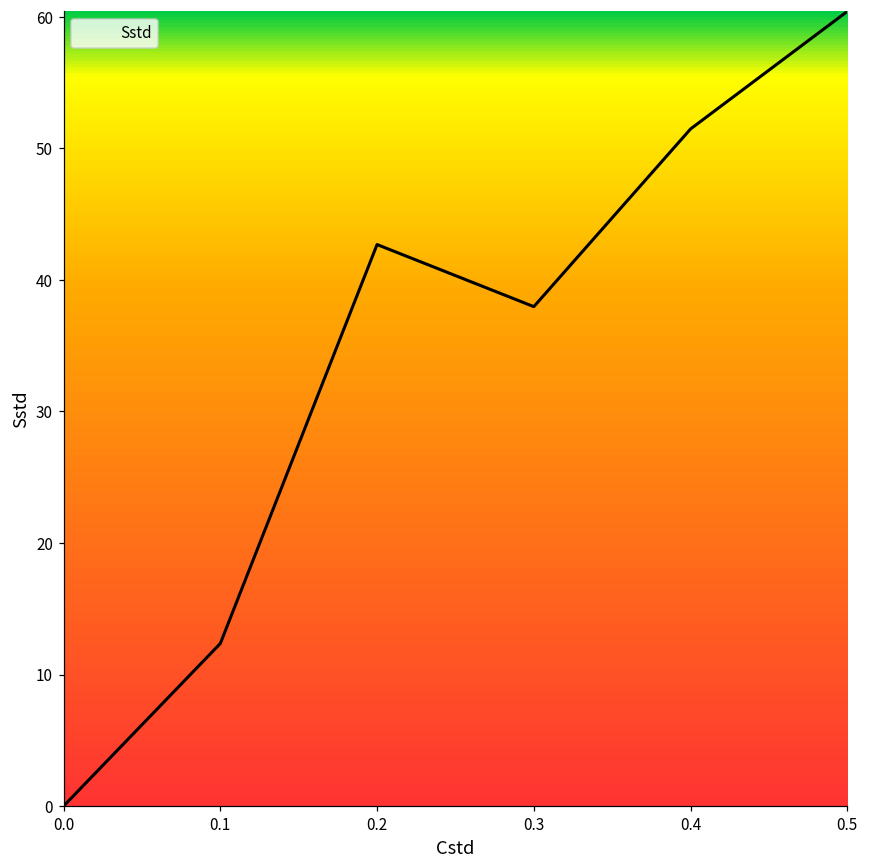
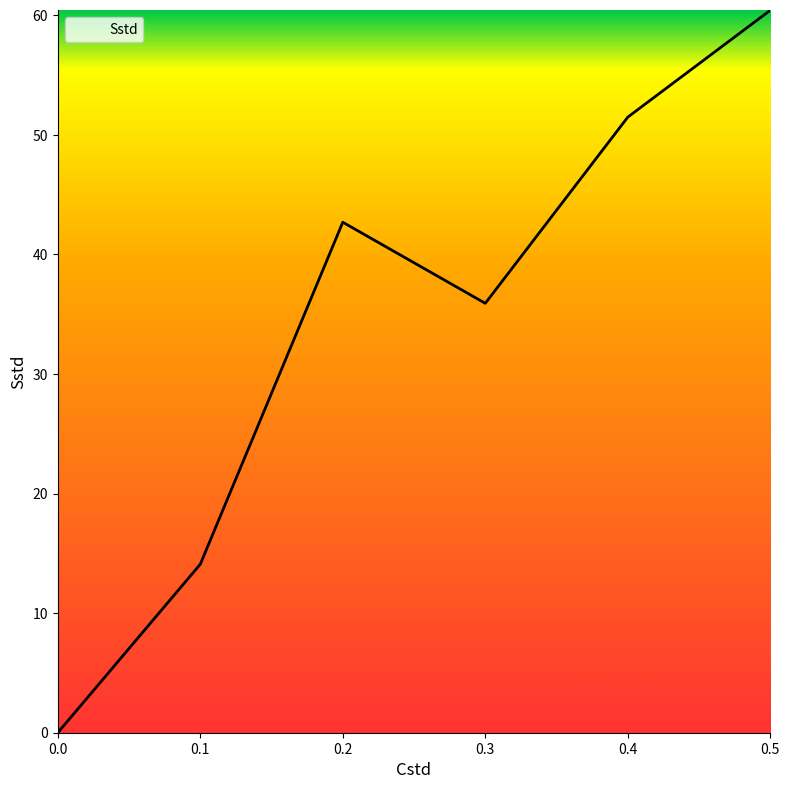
  {
    "0.0": 0.0,
-   "0.1": 12.4,
+   "0.1": 14.1,
    "0.2": 42.7,
-   "0.3": 38.0,
+   "0.3": 35.9,
    "0.4": 51.5,
    "0.5": 60.4
  }
